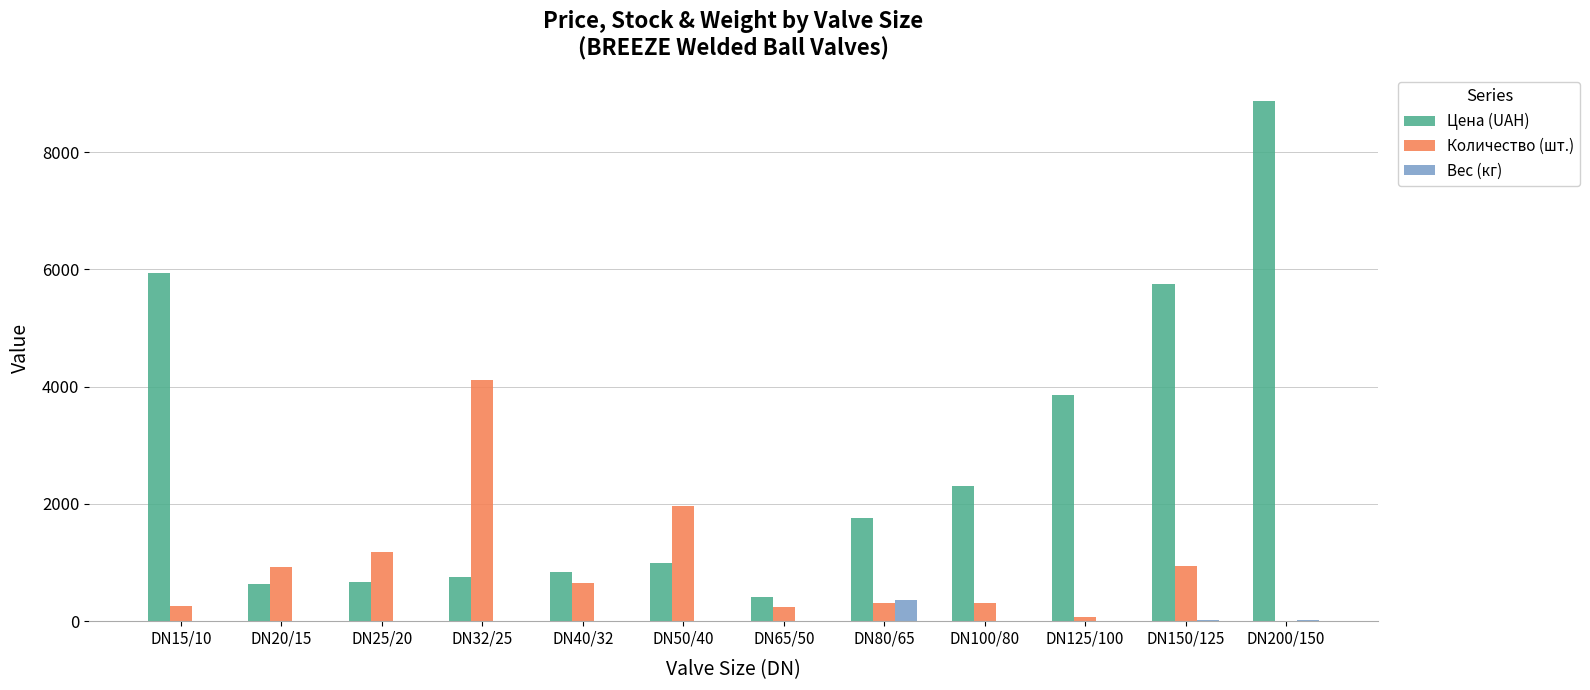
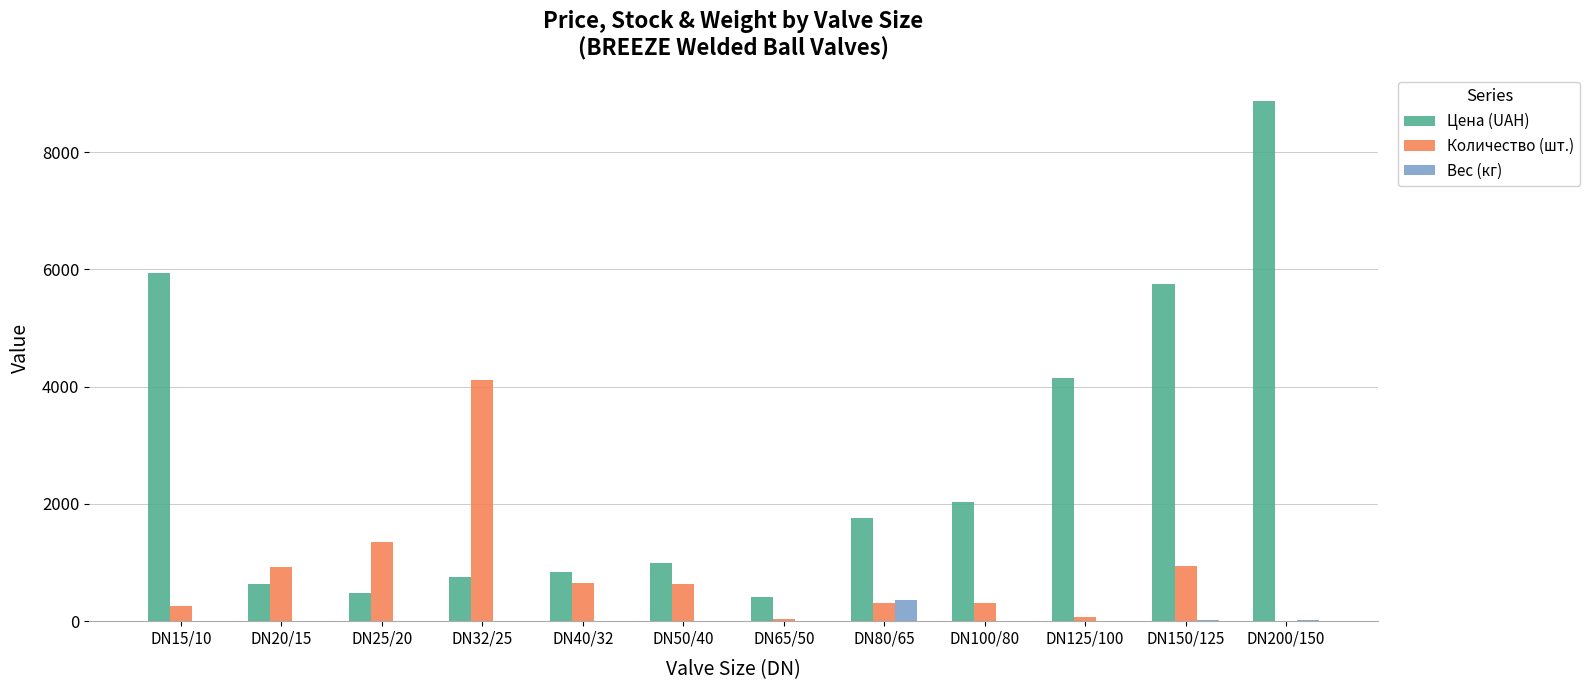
  {
    "Цена (UAH)": {
      "DN15/10": 5900,
      "DN20/15": 600,
-     "DN25/20": 700,
+     "DN25/20": 500,
      "DN32/25": 800,
      "DN40/32": 800,
      "DN50/40": 1000,
      "DN65/50": 400,
      "DN80/65": 1800,
-     "DN100/80": 2300,
-     "DN125/100": 3900,
+     "DN100/80": 2000,
+     "DN125/100": 4100,
      "DN150/125": 5800,
      "DN200/150": 8900
    },
    "Количество (шт.)": {
      "DN15/10": 300,
      "DN20/15": 900,
-     "DN25/20": 1200,
+     "DN25/20": 1400,
      "DN32/25": 4100,
      "DN40/32": 700,
-     "DN50/40": 2000,
-     "DN65/50": 200,
+     "DN50/40": 600,
+     "DN65/50": 0,
      "DN80/65": 300,
      "DN100/80": 300,
      "DN125/100": 100,
      "DN150/125": 900
    },
    "Вес (кг)": {
      "DN80/65": 400
    }
  }
